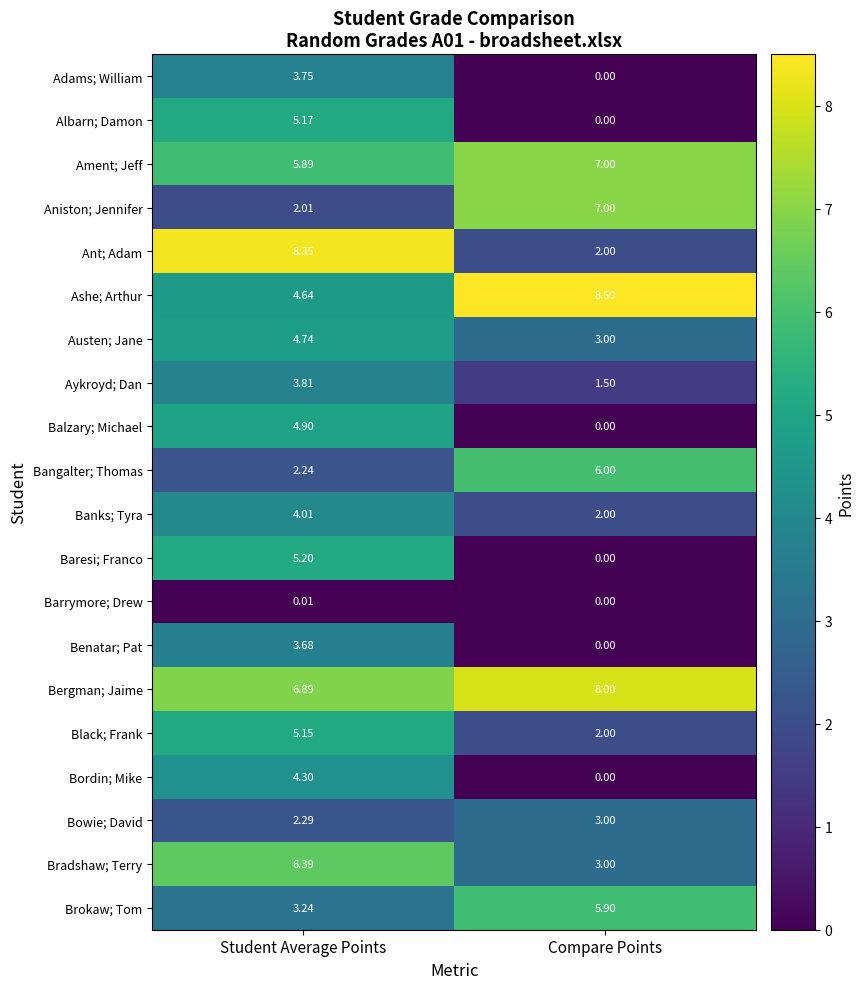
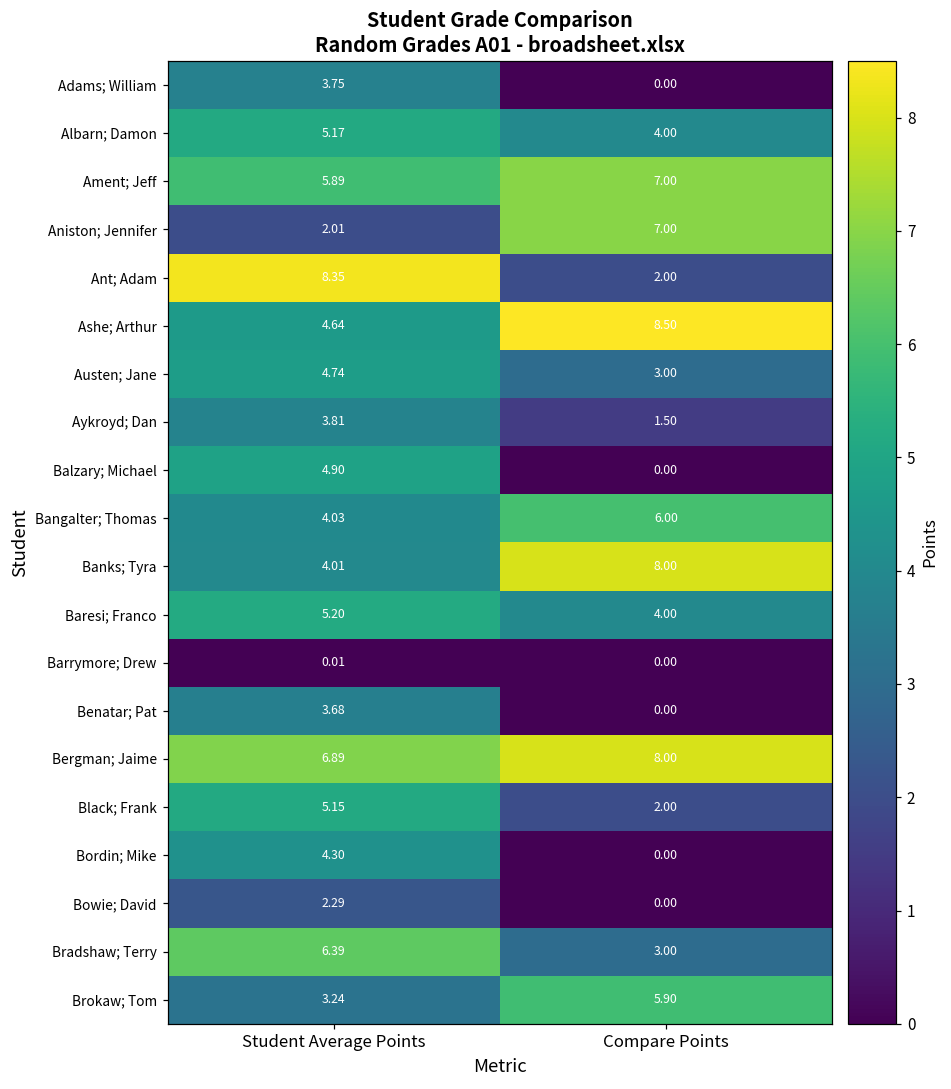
  {
    "Adams; William": {
      "Student Average Points": 3.75,
      "Compare Points": 0.00
    },
    "Albarn; Damon": {
      "Student Average Points": 5.17,
-     "Compare Points": 0.00
+     "Compare Points": 4.00
    },
    "Ament; Jeff": {
      "Student Average Points": 5.89,
      "Compare Points": 7.00
    },
    "Aniston; Jennifer": {
      "Student Average Points": 2.01,
      "Compare Points": 7.00
    },
    "Ant; Adam": {
      "Student Average Points": 8.35,
      "Compare Points": 2.00
    },
    "Ashe; Arthur": {
      "Student Average Points": 4.64,
      "Compare Points": 8.50
    },
    "Austen; Jane": {
      "Student Average Points": 4.74,
      "Compare Points": 3.00
    },
    "Aykroyd; Dan": {
      "Student Average Points": 3.81,
      "Compare Points": 1.50
    },
    "Balzary; Michael": {
      "Student Average Points": 4.90,
      "Compare Points": 0.00
    },
    "Bangalter; Thomas": {
-     "Student Average Points": 2.24,
+     "Student Average Points": 4.03,
      "Compare Points": 6.00
    },
    "Banks; Tyra": {
      "Student Average Points": 4.01,
-     "Compare Points": 2.00
+     "Compare Points": 8.00
    },
    "Baresi; Franco": {
      "Student Average Points": 5.20,
-     "Compare Points": 0.00
+     "Compare Points": 4.00
    },
    "Barrymore; Drew": {
      "Student Average Points": 0.01,
      "Compare Points": 0.00
    },
    "Benatar; Pat": {
      "Student Average Points": 3.68,
      "Compare Points": 0.00
    },
    "Bergman; Jaime": {
      "Student Average Points": 6.89,
      "Compare Points": 8.00
    },
    "Black; Frank": {
      "Student Average Points": 5.15,
      "Compare Points": 2.00
    },
    "Bordin; Mike": {
      "Student Average Points": 4.30,
      "Compare Points": 0.00
    },
    "Bowie; David": {
      "Student Average Points": 2.29,
-     "Compare Points": 3.00
+     "Compare Points": 0.00
    },
    "Bradshaw; Terry": {
      "Student Average Points": 6.39,
      "Compare Points": 3.00
    },
    "Brokaw; Tom": {
      "Student Average Points": 3.24,
      "Compare Points": 5.90
    }
  }
